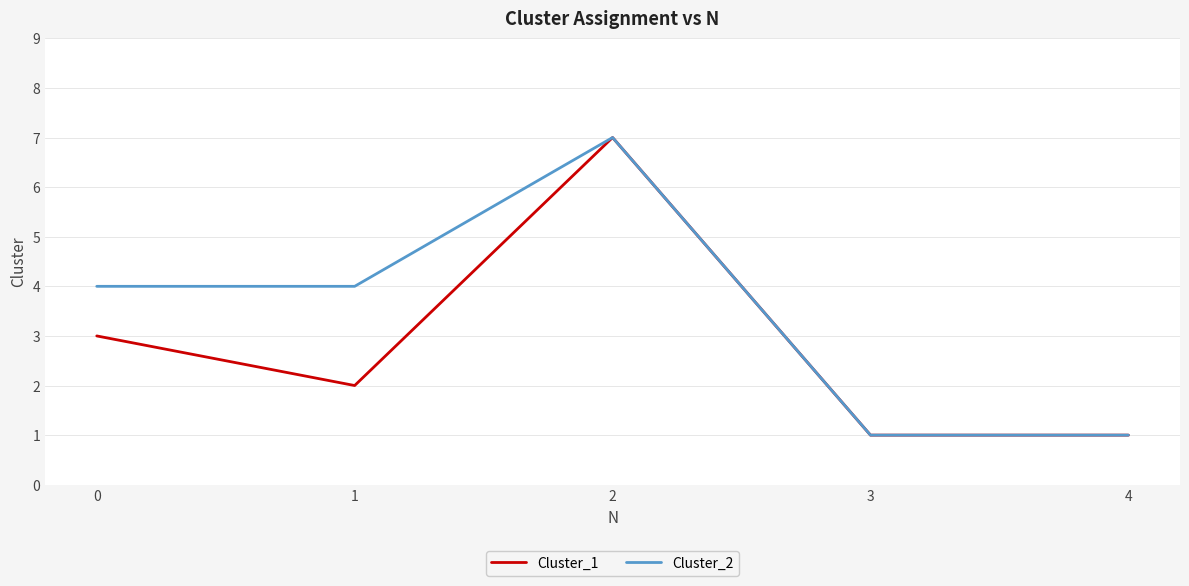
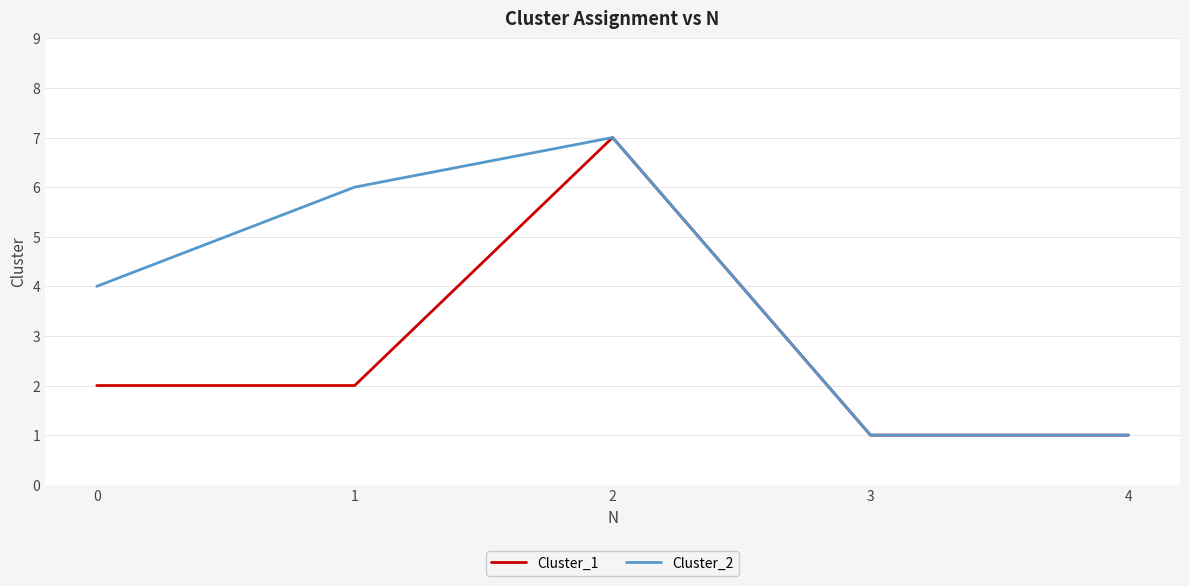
  {
    "Cluster_1": {
-     "0": 3,
+     "0": 2,
      "1": 2
    },
    "Cluster_2": {
      "0": 4,
-     "1": 4
+     "1": 6
    }
  }
